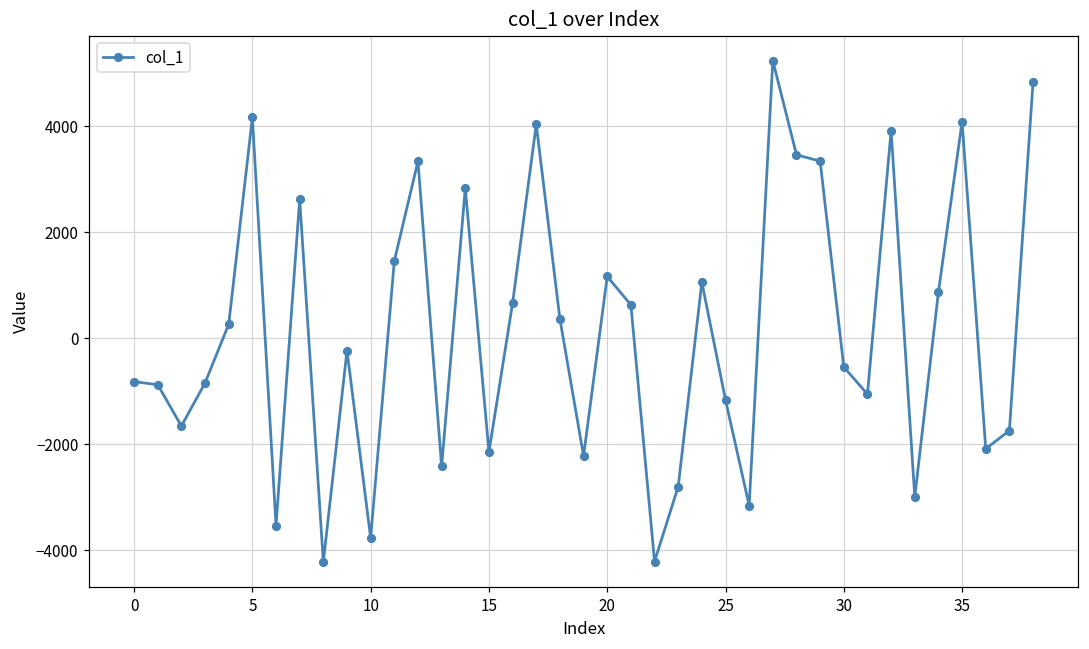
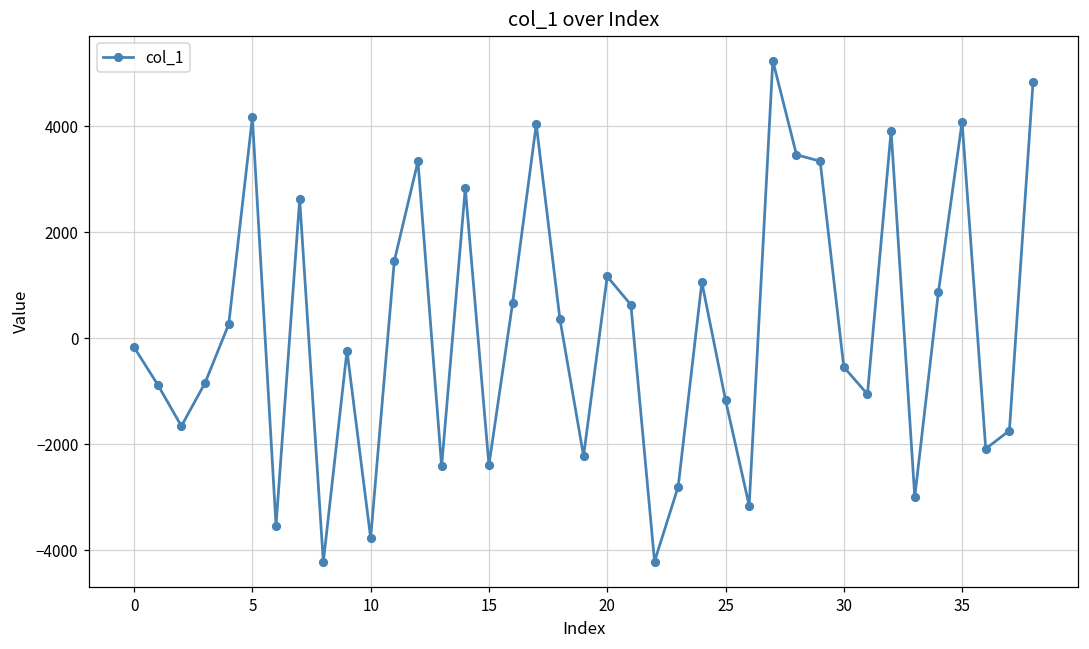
  {
-   "0": -800,
+   "0": -200,
    "5": 4200,
    "10": -3800,
-   "15": -2100,
+   "15": -2400,
    "20": 1200,
    "25": -1200,
    "30": -500,
    "35": 4100
  }
